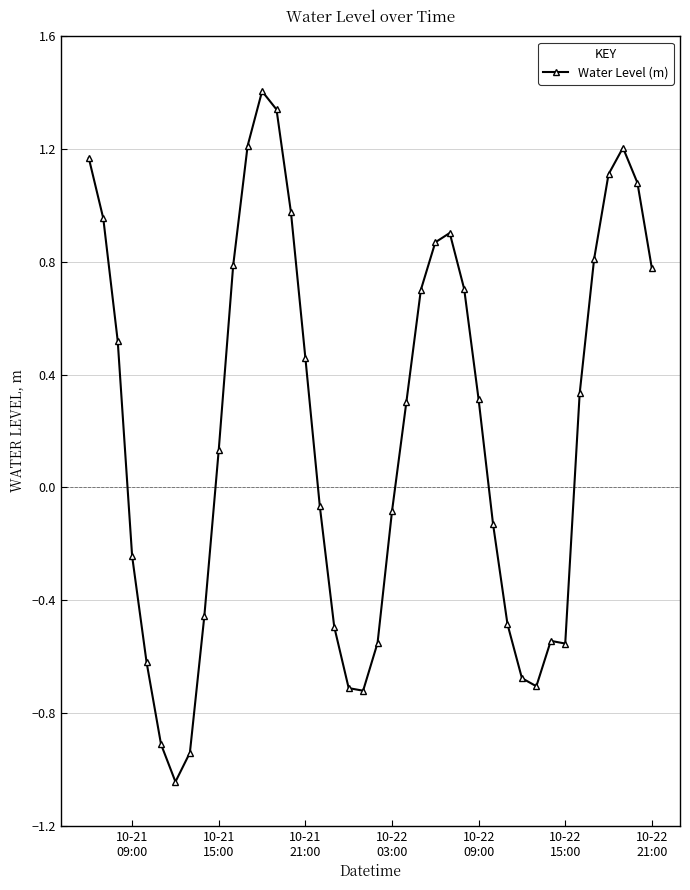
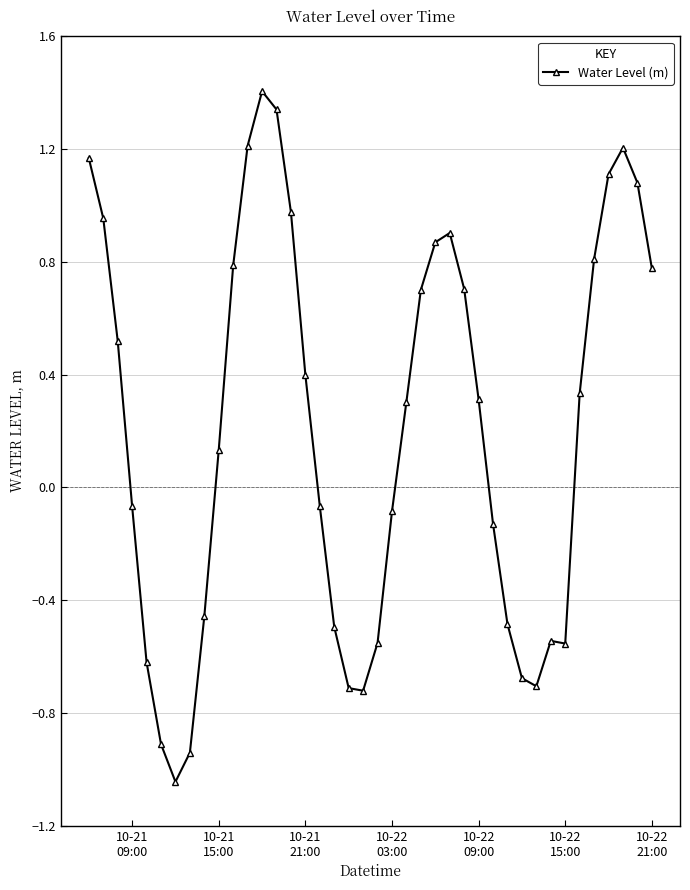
  {
-   "10-21 09:00": -0.24,
+   "10-21 09:00": -0.07,
    "10-21 15:00": 0.13,
-   "10-21 21:00": 0.46,
+   "10-21 21:00": 0.40,
    "10-22 03:00": -0.08,
    "10-22 09:00": 0.31,
    "10-22 15:00": -0.55,
    "10-22 21:00": 0.78
  }
